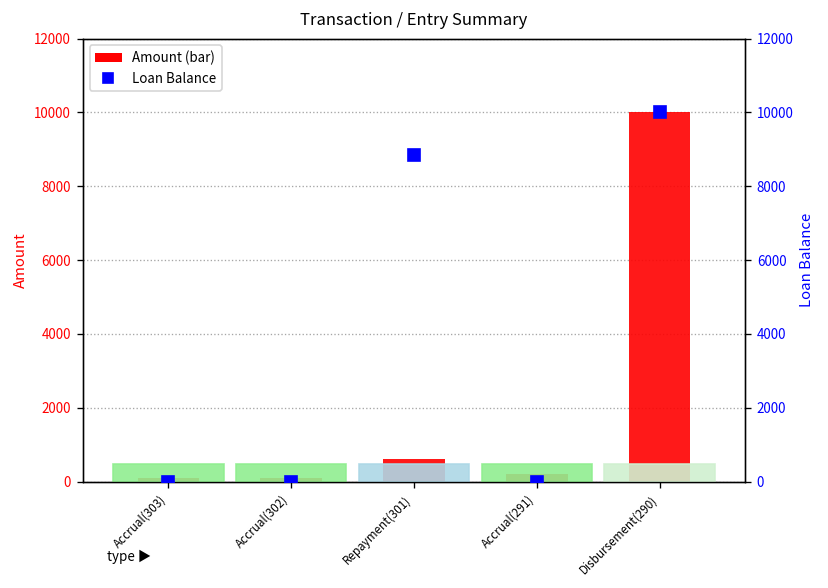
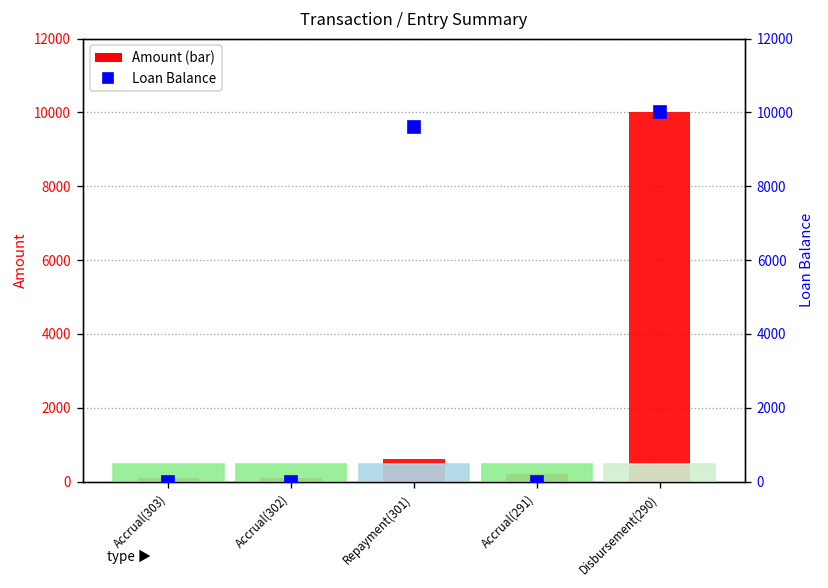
  {
    "Loan Balance": {
-     "Repayment(301)": 8900,
+     "Repayment(301)": 9600,
      "Disbursement(290)": 10000
    }
  }
